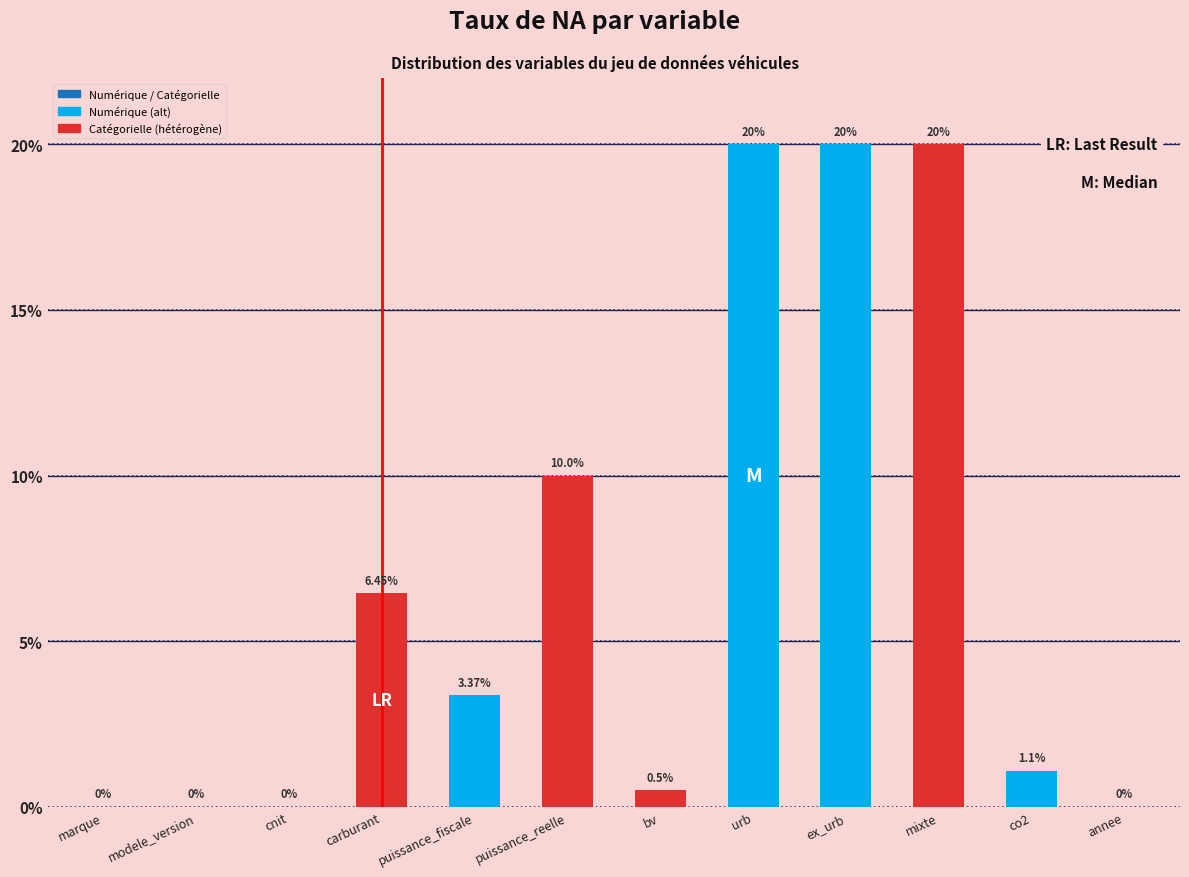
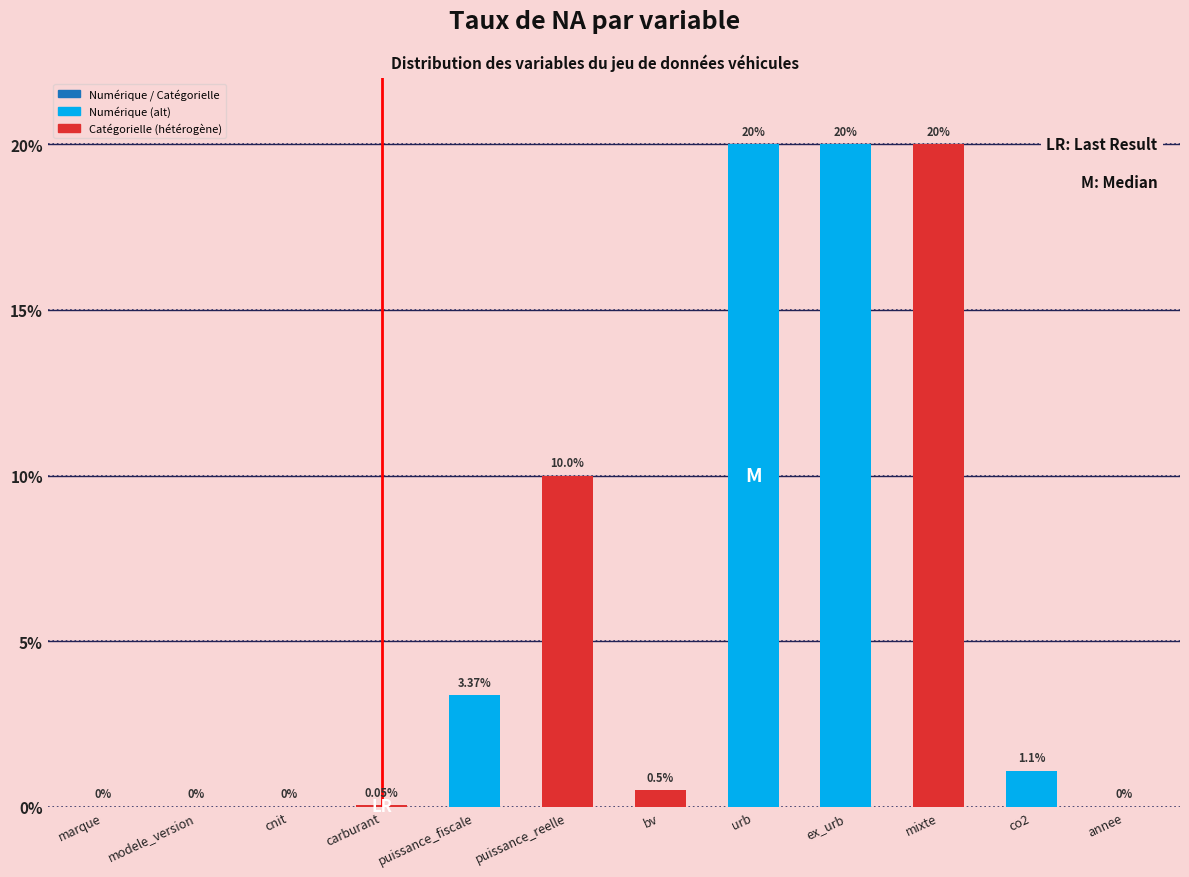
  {
    "marque": "0%",
    "modele_version": "0%",
    "cnit": "0%",
-   "carburant": "6.45%",
+   "carburant": "0.05%",
    "puissance_fiscale": "3.37%",
    "puissance_reelle": "10.0%",
    "bv": "0.5%",
    "urb": "20%",
    "ex_urb": "20%",
    "mixte": "20%",
    "co2": "1.1%",
    "annee": "0%"
  }
